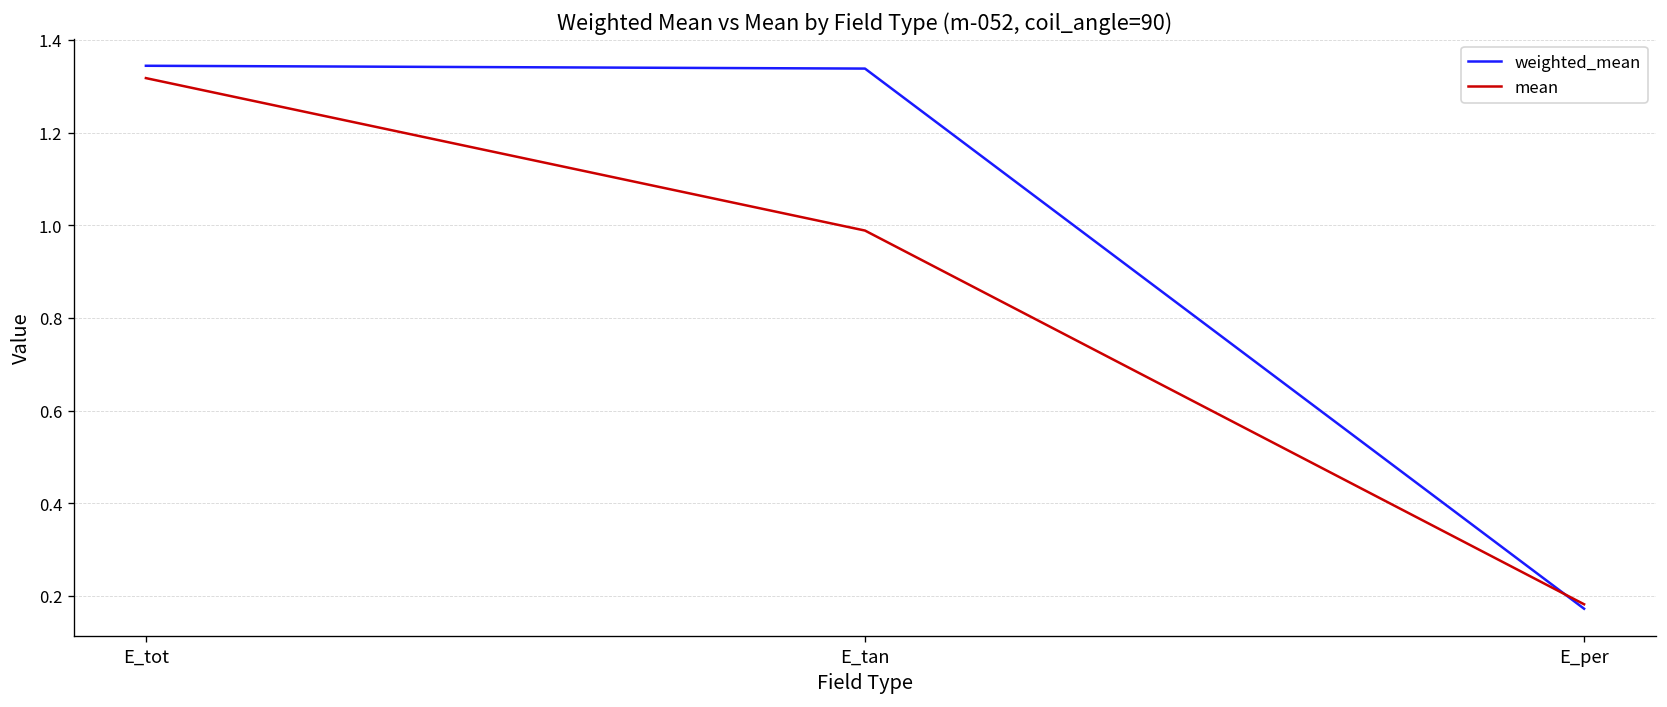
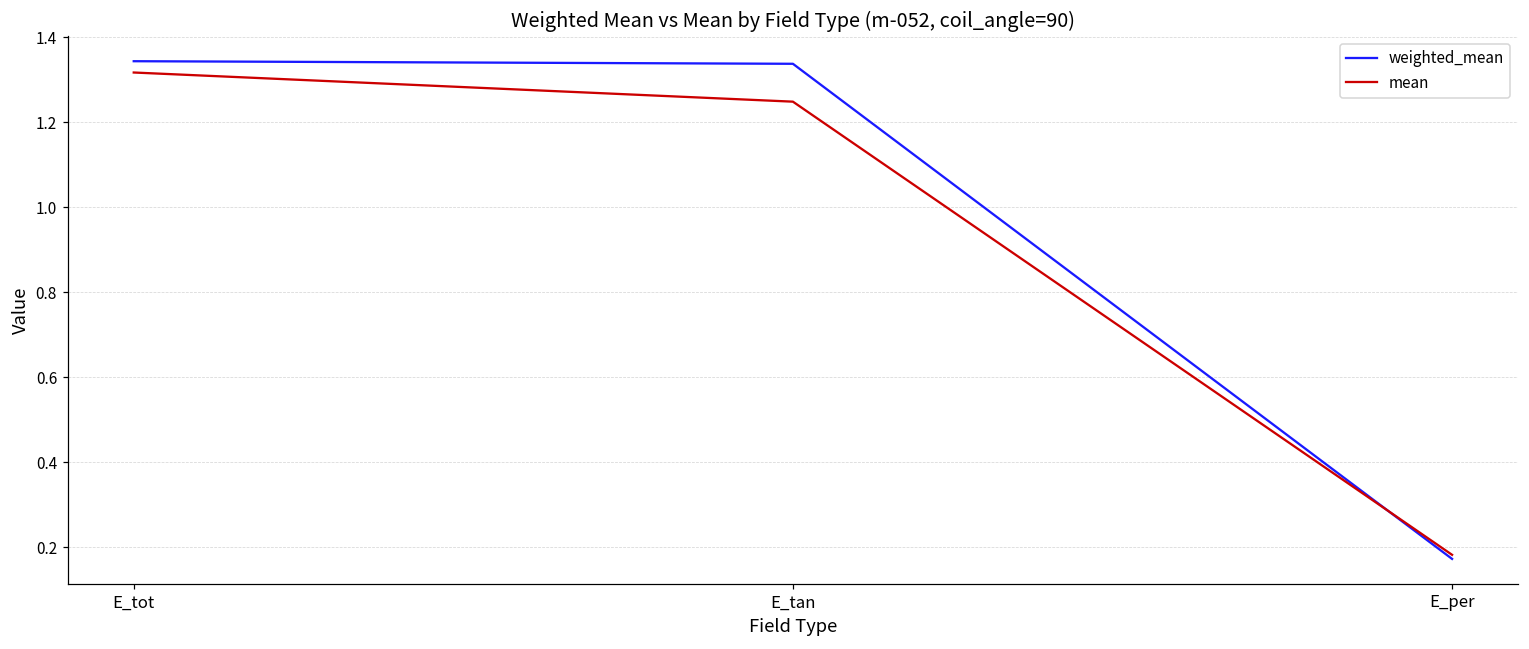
  {
    "weighted_mean": {
      "E_tot": 1.34,
      "E_tan": 1.34,
      "E_per": 0.17
    },
    "mean": {
      "E_tot": 1.32,
-     "E_tan": 0.99,
+     "E_tan": 1.25,
      "E_per": 0.18
    }
  }
